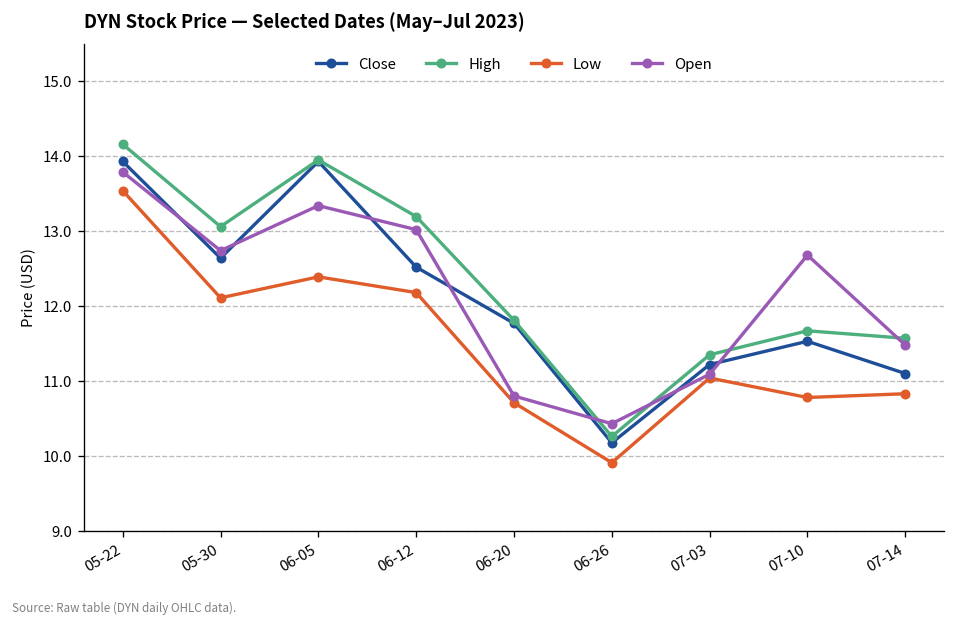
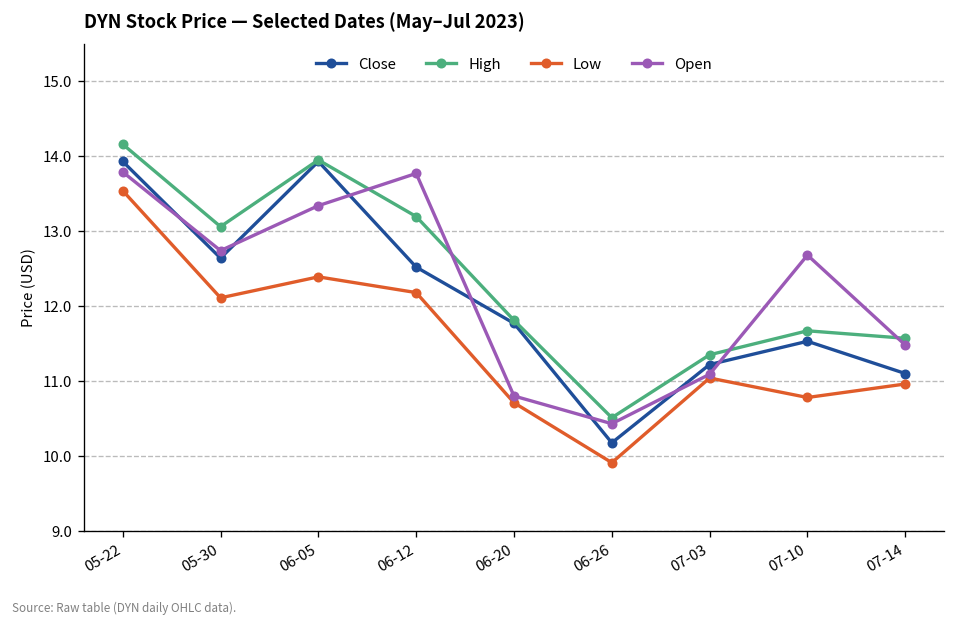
  {
    "Close": {
      "05-22": 13.9,
      "05-30": 12.6,
      "06-12": 12.5,
      "06-26": 10.2,
      "07-03": 11.2,
      "07-10": 11.5,
      "07-14": 11.1
    },
    "High": {
      "05-22": 14.2,
      "05-30": 13.1,
      "06-12": 13.2,
-     "06-26": 10.3,
+     "06-26": 10.5,
      "07-03": 11.4,
      "07-10": 11.7,
      "07-14": 11.6
    },
    "Low": {
      "05-22": 13.5,
      "05-30": 12.1,
      "06-05": 12.4,
      "06-12": 12.2,
      "06-20": 10.7,
      "06-26": 9.9,
      "07-03": 11.0,
      "07-10": 10.8,
-     "07-14": 10.8
+     "07-14": 11.0
    },
    "Open": {
      "05-22": 13.8,
      "05-30": 12.7,
      "06-05": 13.3,
-     "06-12": 13.0,
+     "06-12": 13.8,
      "06-20": 10.8,
      "06-26": 10.4,
      "07-03": 11.1,
      "07-10": 12.7,
      "07-14": 11.5
    }
  }
